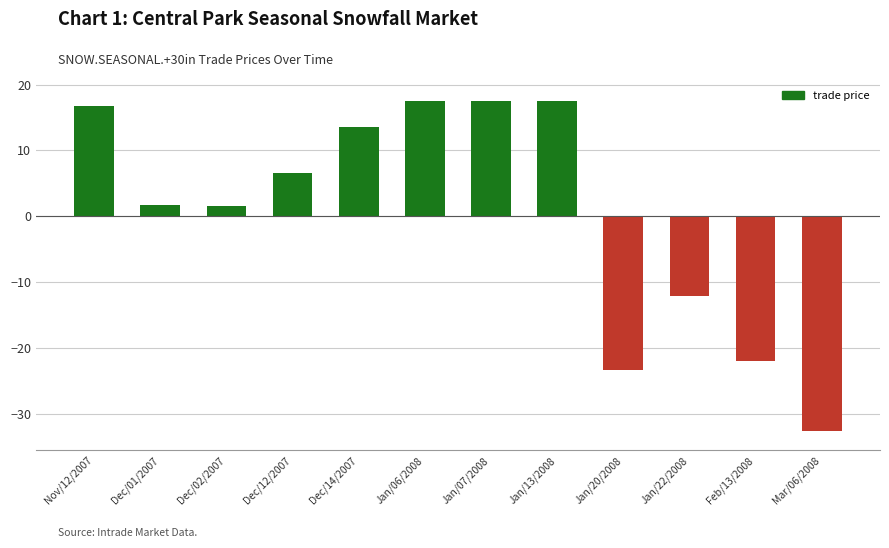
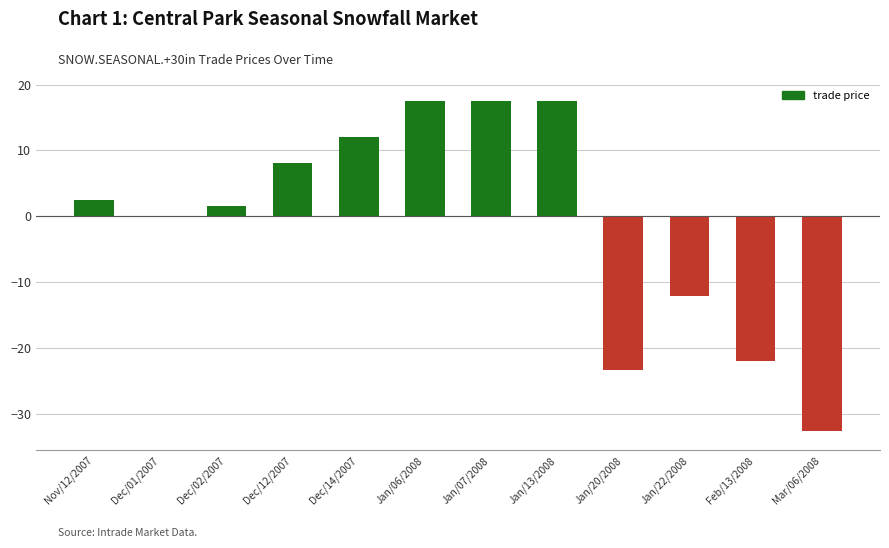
  {
-   "Nov/12/2007": 17,
-   "Dec/01/2007": 2,
+   "Nov/12/2007": 3,
+   "Dec/01/2007": 0,
    "Dec/02/2007": 2,
-   "Dec/12/2007": 7,
-   "Dec/14/2007": 14,
+   "Dec/12/2007": 8,
+   "Dec/14/2007": 12,
    "Jan/06/2008": 18,
    "Jan/07/2008": 18,
    "Jan/13/2008": 18,
    "Jan/20/2008": -23,
    "Jan/22/2008": -12,
    "Feb/13/2008": -22,
    "Mar/06/2008": -33
  }
